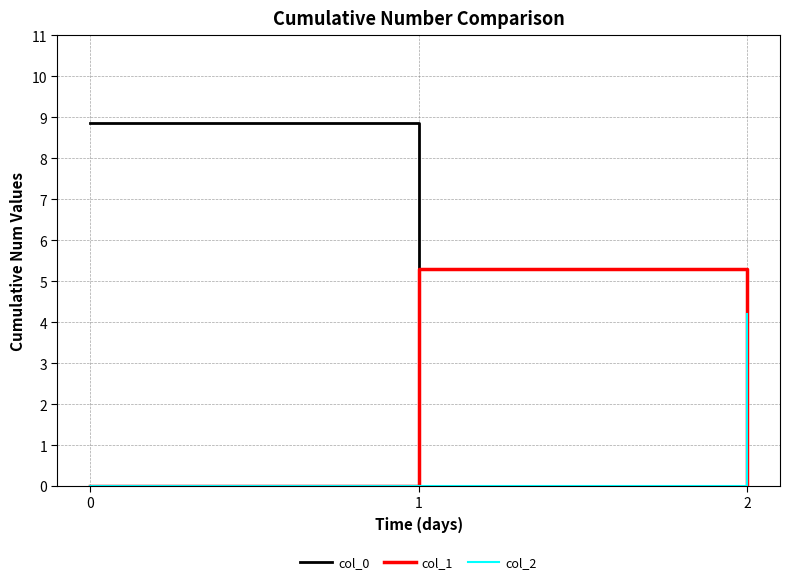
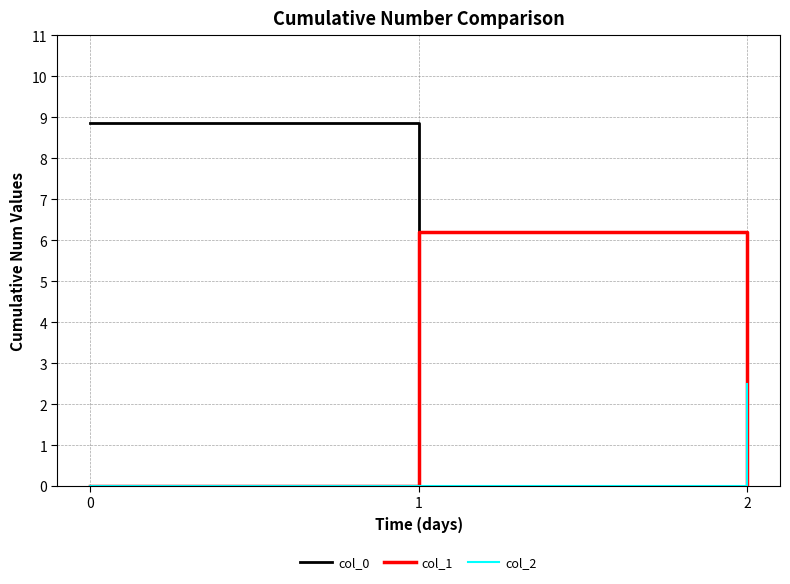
  {
    "col_0": {
      "0": 8.9
    },
    "col_1": {
-     "1": 5.3
+     "1": 6.2
    },
    "col_2": {
-     "2": 4.2
+     "2": 2.5
    }
  }
